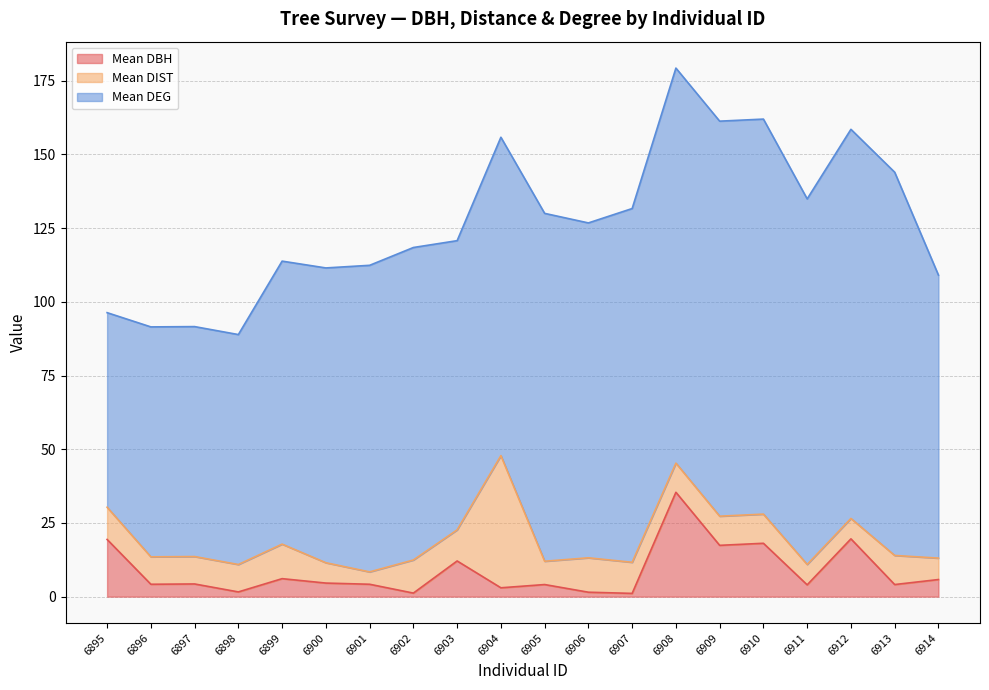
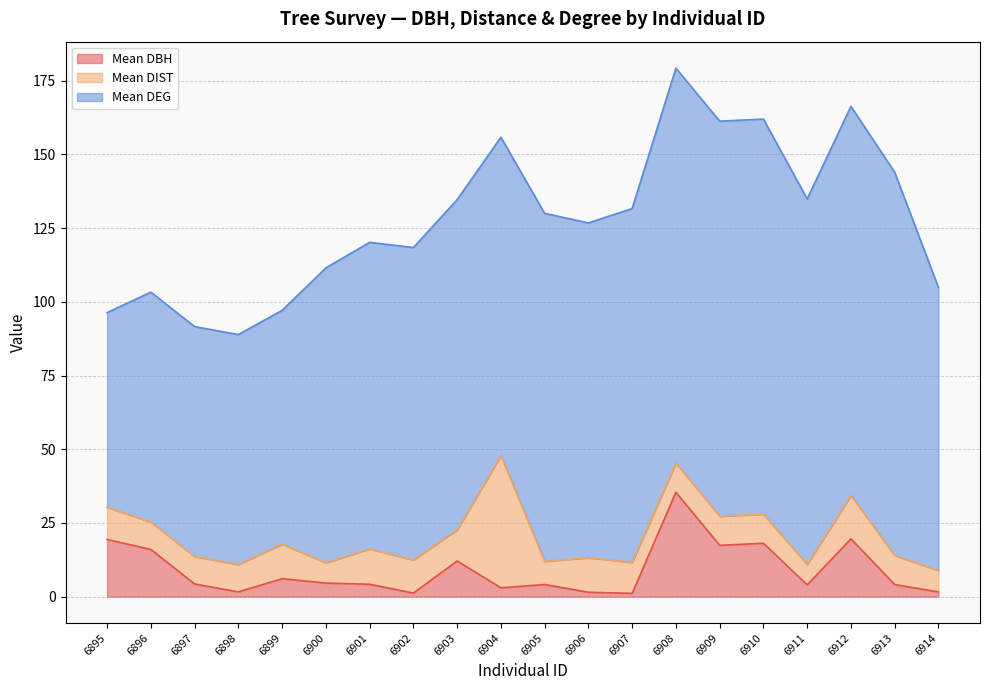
  {
    "Mean DBH": {
      "6895": 19,
-     "6896": 4,
+     "6896": 16,
      "6897": 4,
      "6898": 2,
      "6899": 6,
      "6900": 5,
      "6901": 4,
      "6902": 1,
      "6903": 12,
      "6904": 3,
      "6905": 4,
      "6906": 2,
      "6907": 1,
      "6908": 35,
      "6909": 17,
      "6910": 18,
      "6911": 4,
      "6912": 20,
      "6913": 4,
-     "6914": 6
+     "6914": 2
    },
    "Mean DIST": {
      "6895": 11,
      "6896": 9,
      "6897": 9,
      "6898": 9,
      "6899": 12,
      "6900": 7,
-     "6901": 4,
+     "6901": 12,
      "6902": 11,
      "6903": 11,
      "6904": 45,
      "6905": 8,
      "6906": 12,
      "6907": 11,
      "6908": 10,
      "6909": 10,
      "6910": 10,
      "6911": 7,
-     "6912": 7,
+     "6912": 15,
      "6913": 10,
      "6914": 7
    },
    "Mean DEG": {
      "6895": 66,
      "6896": 78,
      "6897": 78,
      "6898": 78,
-     "6899": 96,
+     "6899": 79,
      "6900": 100,
      "6901": 104,
      "6902": 106,
-     "6903": 98,
+     "6903": 112,
      "6904": 108,
      "6905": 118,
      "6906": 114,
      "6907": 120,
      "6908": 134,
      "6909": 134,
      "6910": 134,
      "6911": 124,
      "6912": 132,
      "6913": 130,
      "6914": 96
    }
  }
